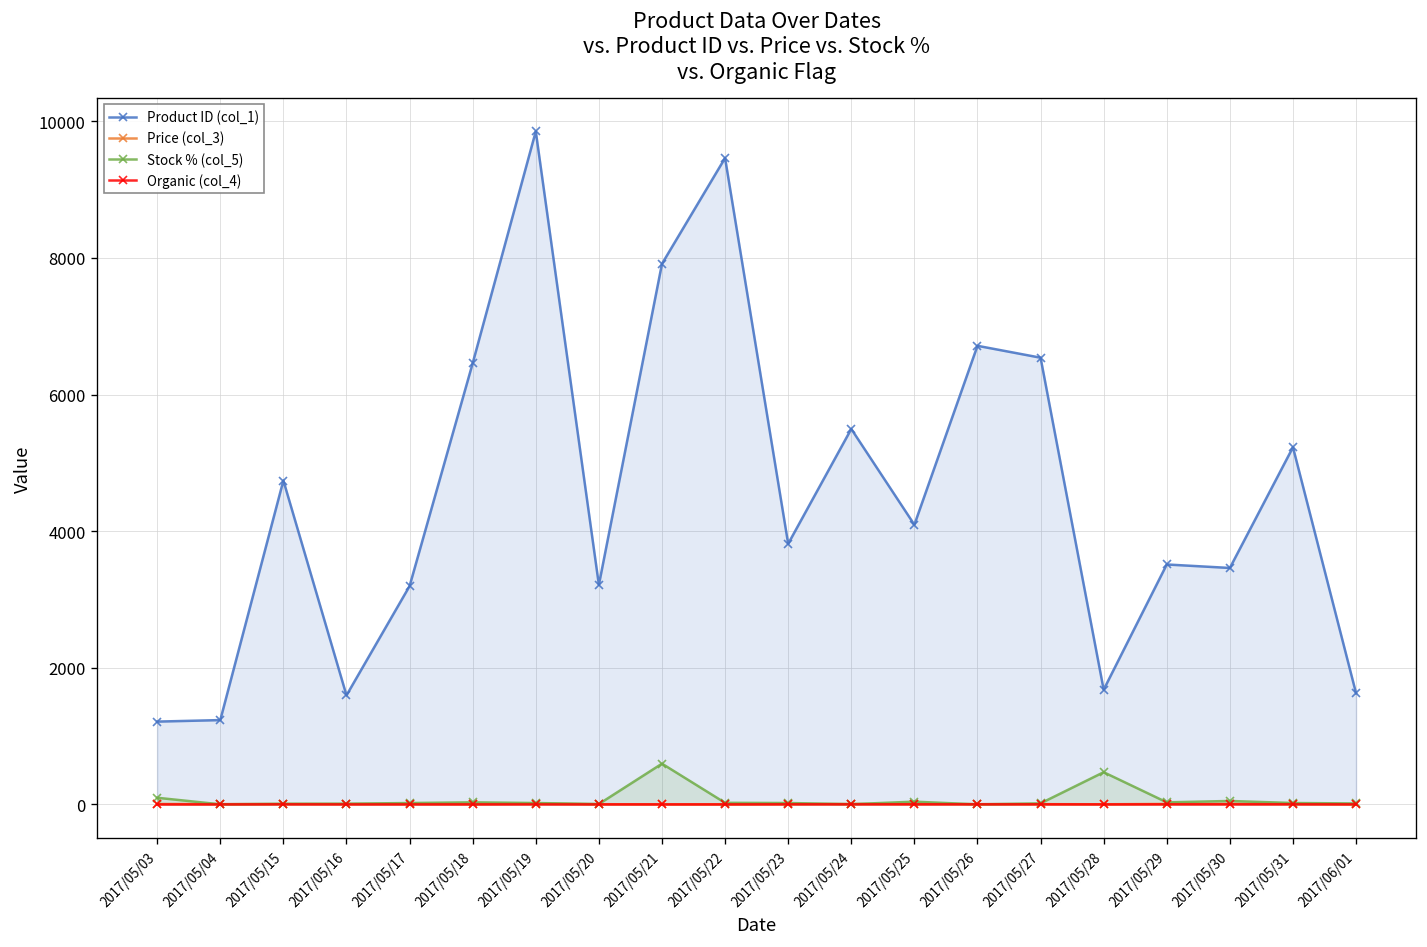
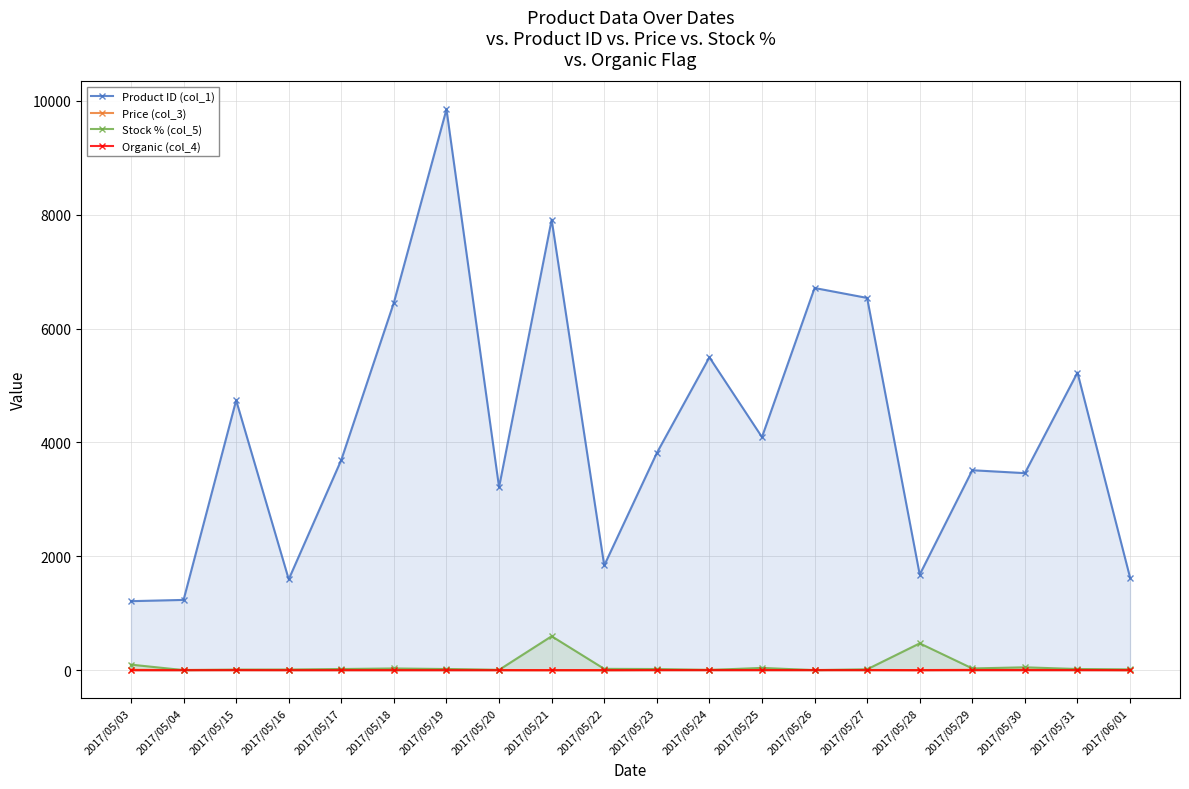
  {
    "Product ID (col_1)": {
      "2017/05/03": 1200,
      "2017/05/04": 1200,
      "2017/05/15": 4700,
      "2017/05/16": 1600,
-     "2017/05/17": 3200,
+     "2017/05/17": 3700,
      "2017/05/18": 6500,
      "2017/05/19": 9900,
      "2017/05/20": 3200,
      "2017/05/21": 7900,
-     "2017/05/22": 9500,
+     "2017/05/22": 1800,
      "2017/05/23": 3800,
      "2017/05/24": 5500,
      "2017/05/25": 4100,
      "2017/05/26": 6700,
      "2017/05/27": 6500,
      "2017/05/28": 1700,
      "2017/05/29": 3500,
      "2017/05/30": 3500,
      "2017/05/31": 5200,
      "2017/06/01": 1600
    },
    "Organic (col_4)": {
      "2017/05/03": 0,
      "2017/05/21": 0,
      "2017/05/28": 0,
      "2017/05/30": 0
    },
    "Stock % (col_5)": {
      "2017/05/03": 100,
      "2017/05/21": 600,
      "2017/05/28": 500
    }
  }
